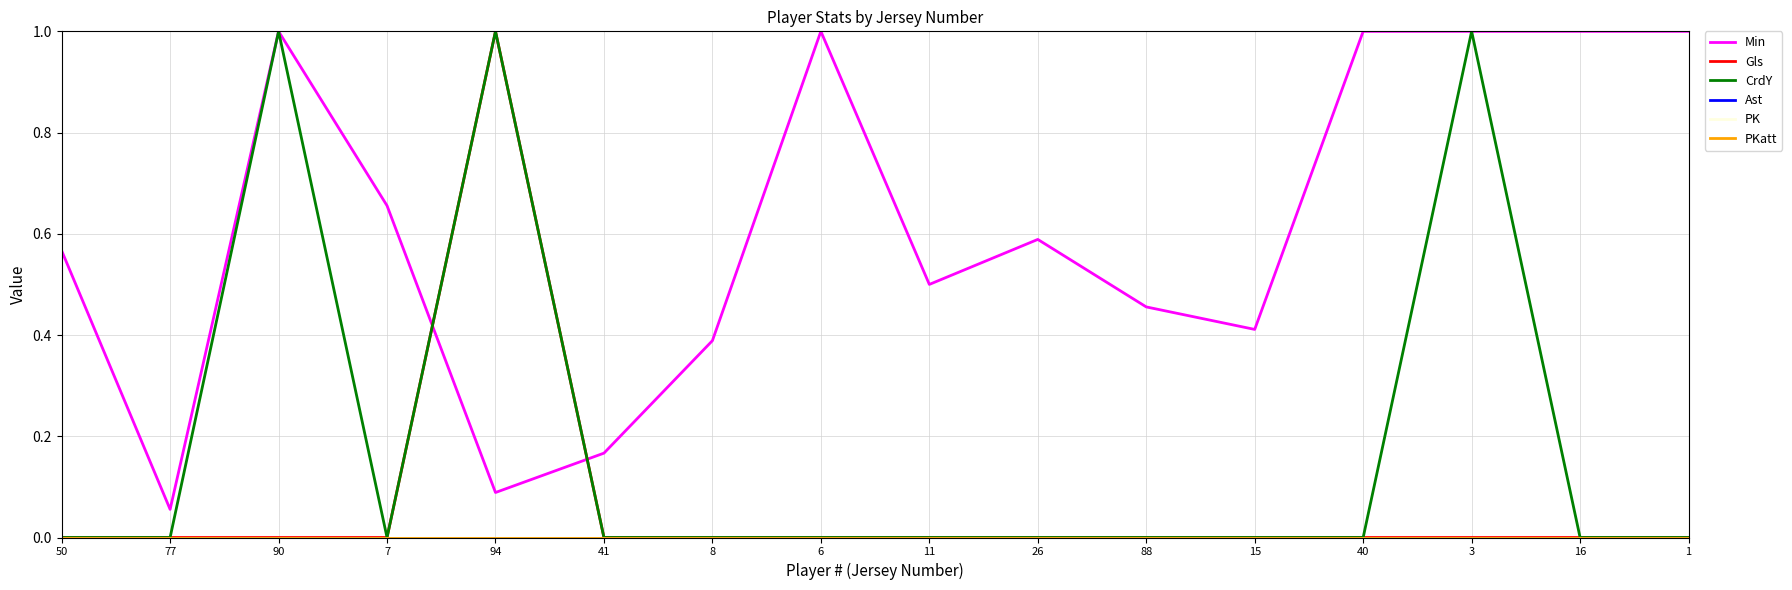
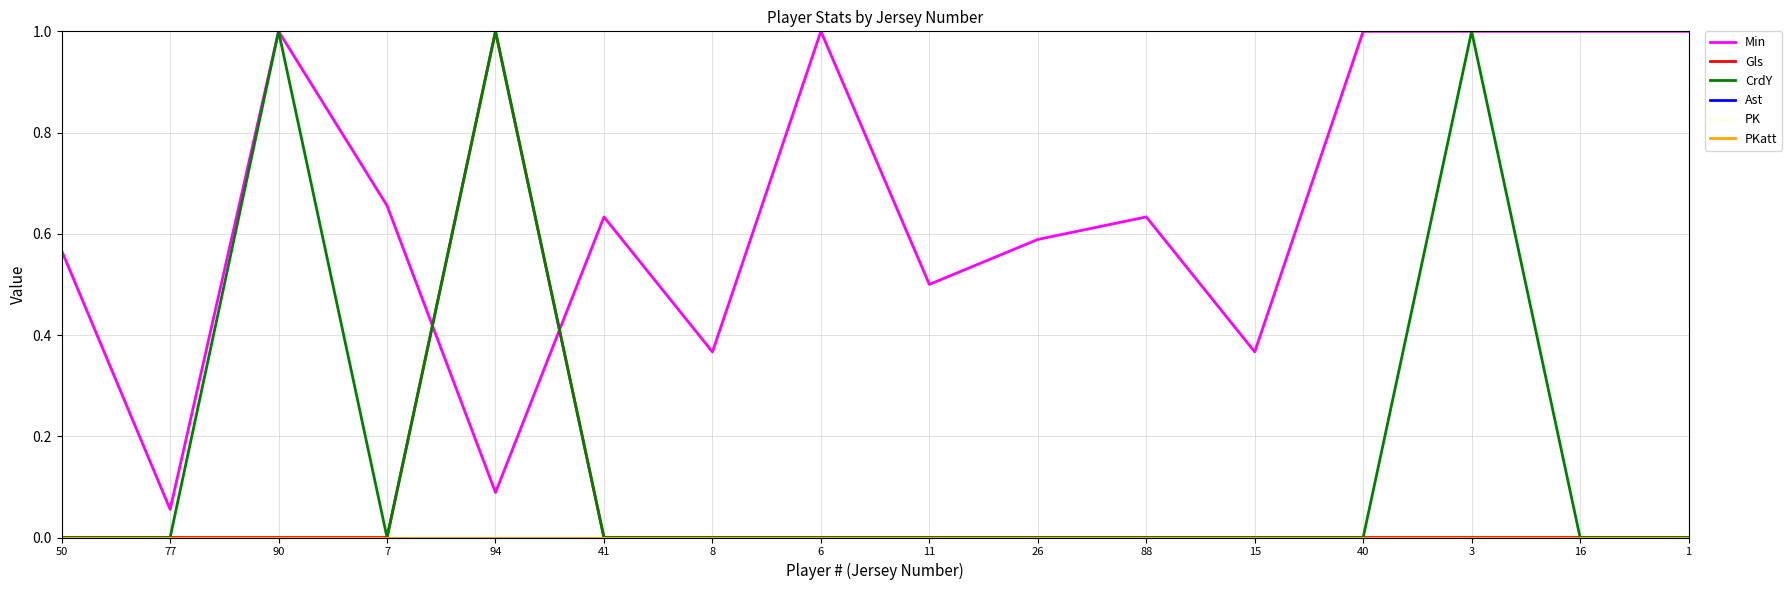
  {
    "Min": {
      "50": 0.57,
      "77": 0.06,
      "7": 0.66,
      "94": 0.09,
-     "41": 0.17,
-     "8": 0.39,
+     "41": 0.63,
+     "8": 0.37,
      "6": 1.00,
      "11": 0.50,
      "26": 0.59,
-     "88": 0.46,
-     "15": 0.41,
+     "88": 0.63,
+     "15": 0.37,
      "40": 1.00,
      "16": 1.00,
      "1": 1.00
    },
    "PKatt": {
      "94": 0.00
    }
  }
